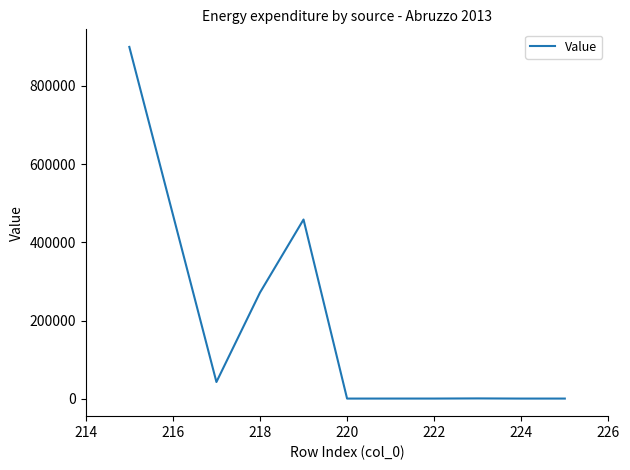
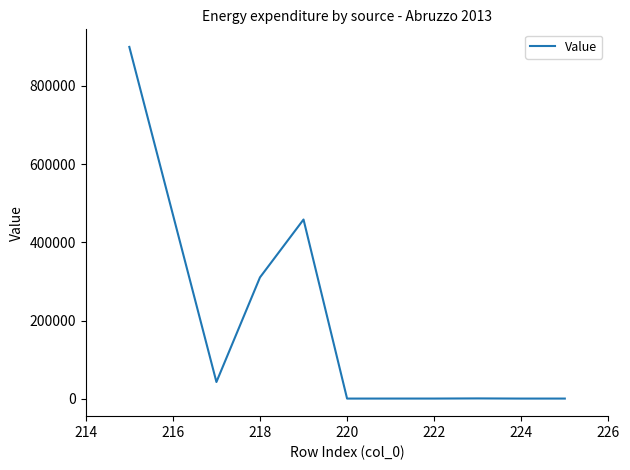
  {
-   "218": 270000,
+   "218": 310000,
    "220": 0,
    "222": 0,
    "224": 0
  }
